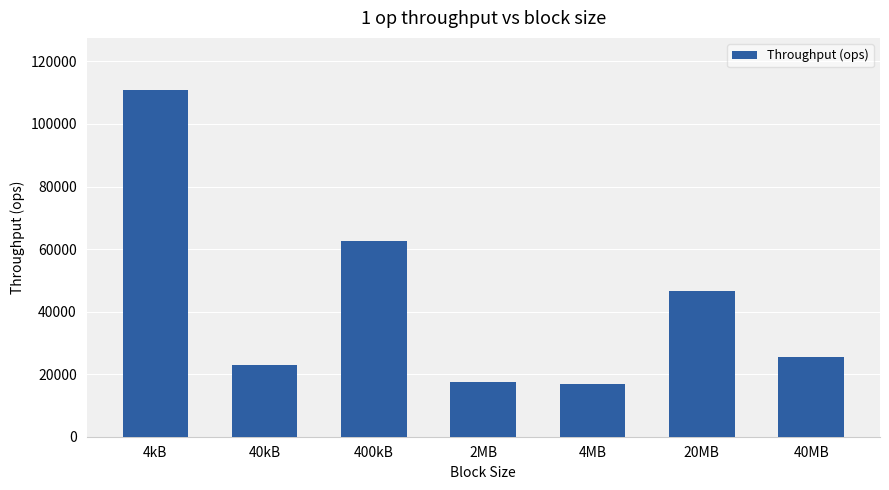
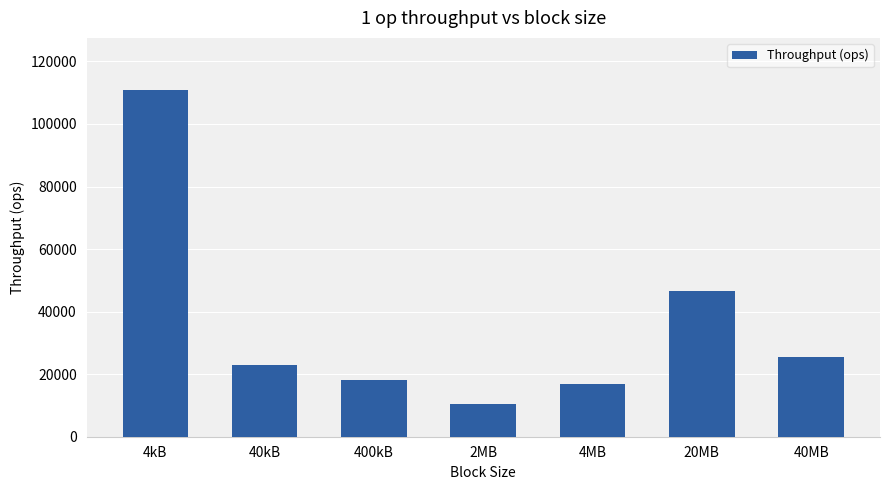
  {
    "4kB": 111000,
    "40kB": 23000,
-   "400kB": 62000,
-   "2MB": 18000,
+   "400kB": 18000,
+   "2MB": 10000,
    "4MB": 17000,
    "20MB": 47000,
    "40MB": 26000
  }
